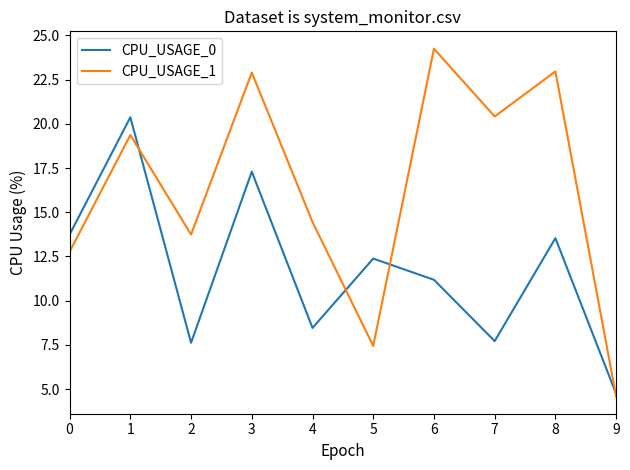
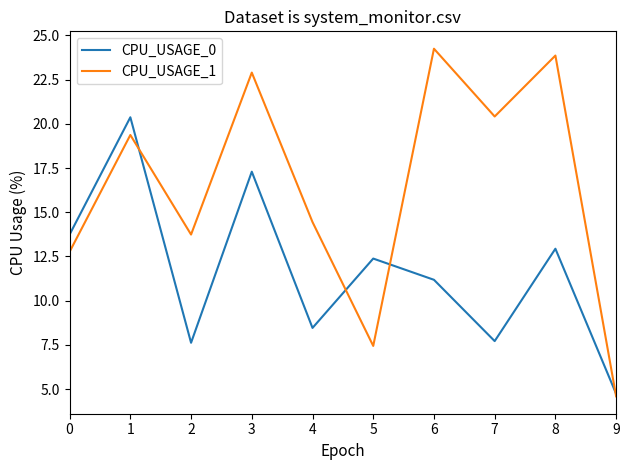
  {
    "CPU_USAGE_0": {
      "0": 13.7,
      "1": 20.4,
      "2": 7.6,
      "3": 17.3,
      "4": 8.5,
      "5": 12.4,
      "6": 11.2,
      "7": 7.7,
-     "8": 13.5
+     "8": 12.9
    },
    "CPU_USAGE_1": {
      "0": 12.8,
      "1": 19.4,
      "2": 13.7,
      "3": 22.9,
      "4": 14.4,
      "5": 7.4,
      "6": 24.2,
      "7": 20.4,
-     "8": 23.0
+     "8": 23.9
    }
  }
